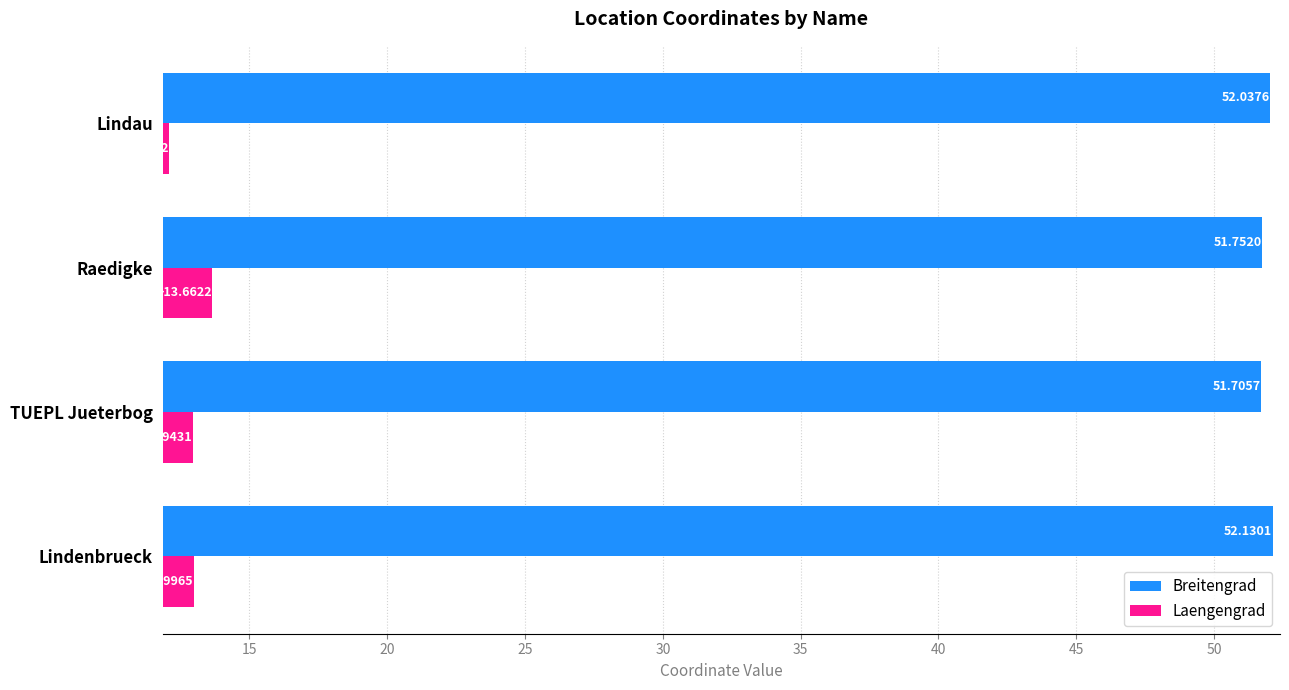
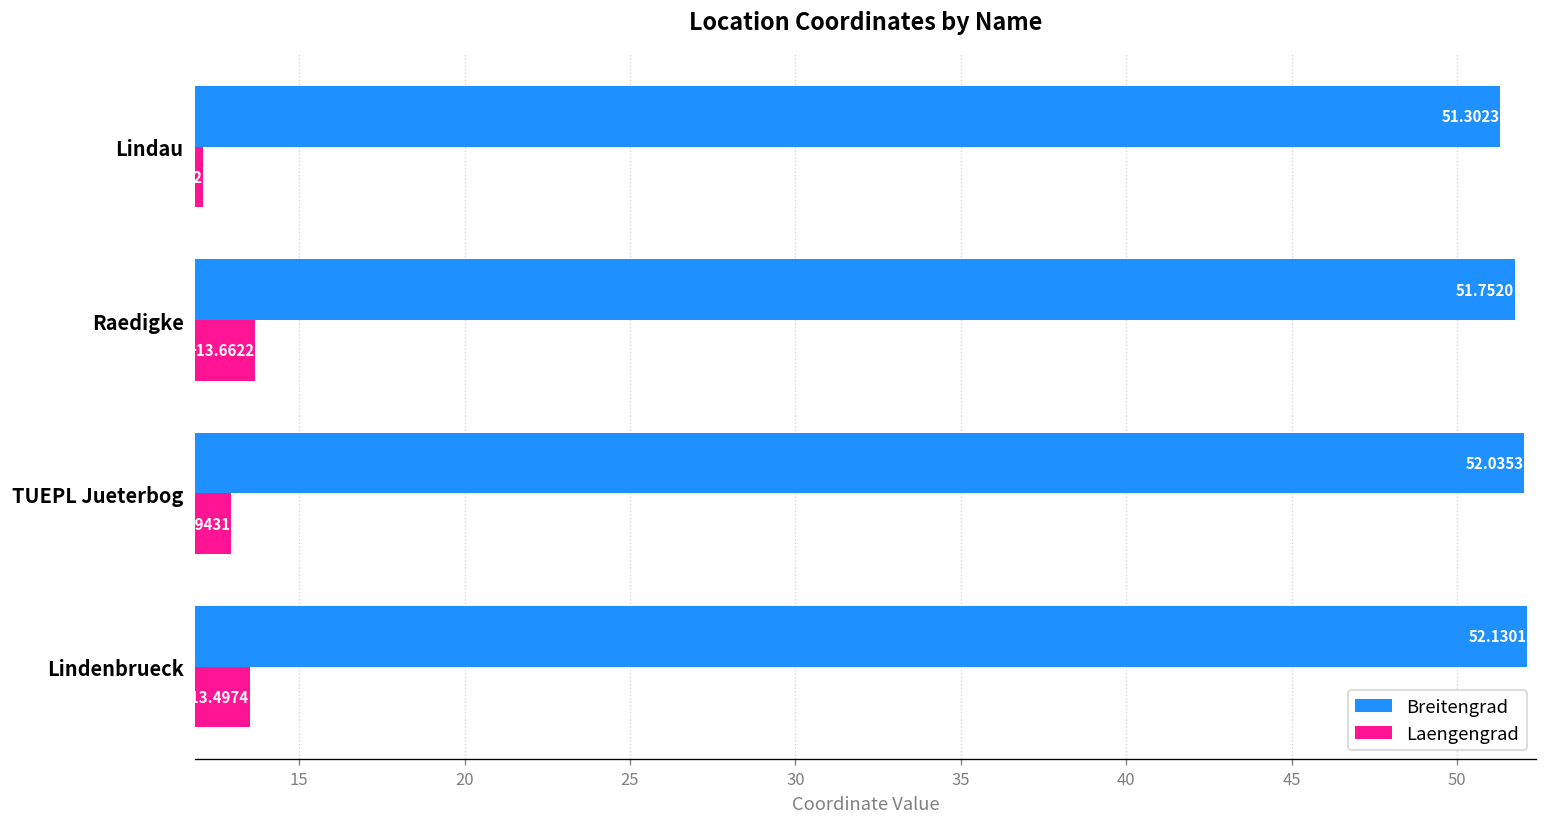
  {
    "Breitengrad": {
-     "Lindau": 52.0376,
+     "Lindau": 51.3023,
      "Raedigke": 51.7520,
-     "TUEPL Jueterbog": 51.7057,
+     "TUEPL Jueterbog": 52.0353,
      "Lindenbrueck": 52.1301
    },
    "Laengengrad": {
      "Lindau": 12.1,
      "TUEPL Jueterbog": 12.9,
-     "Lindenbrueck": 13.0
+     "Lindenbrueck": 13.5
    }
  }
